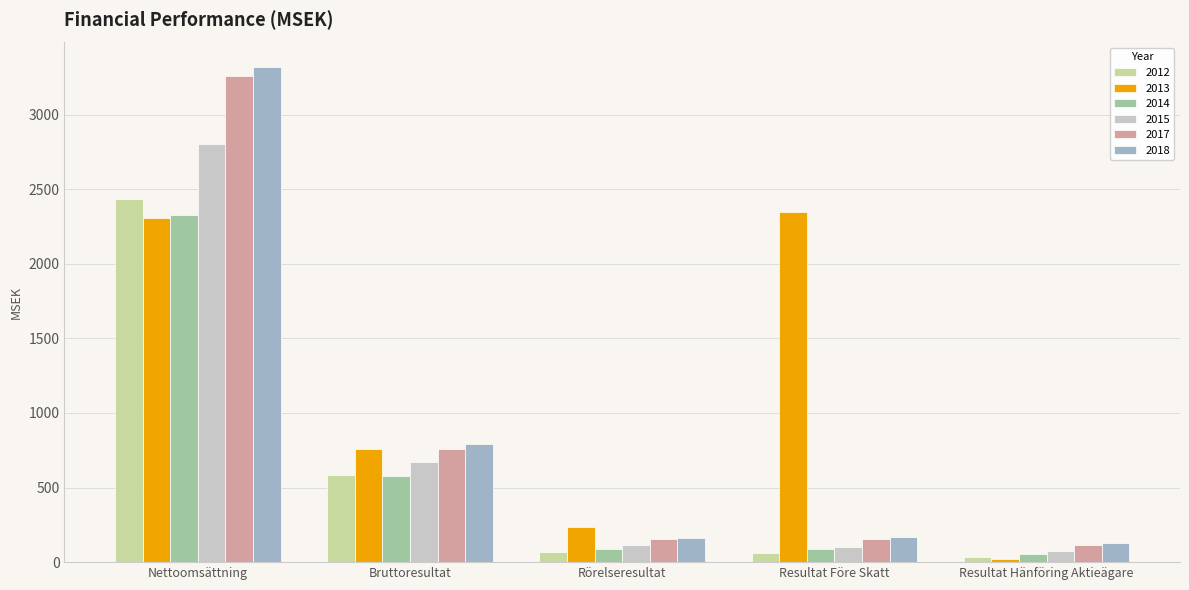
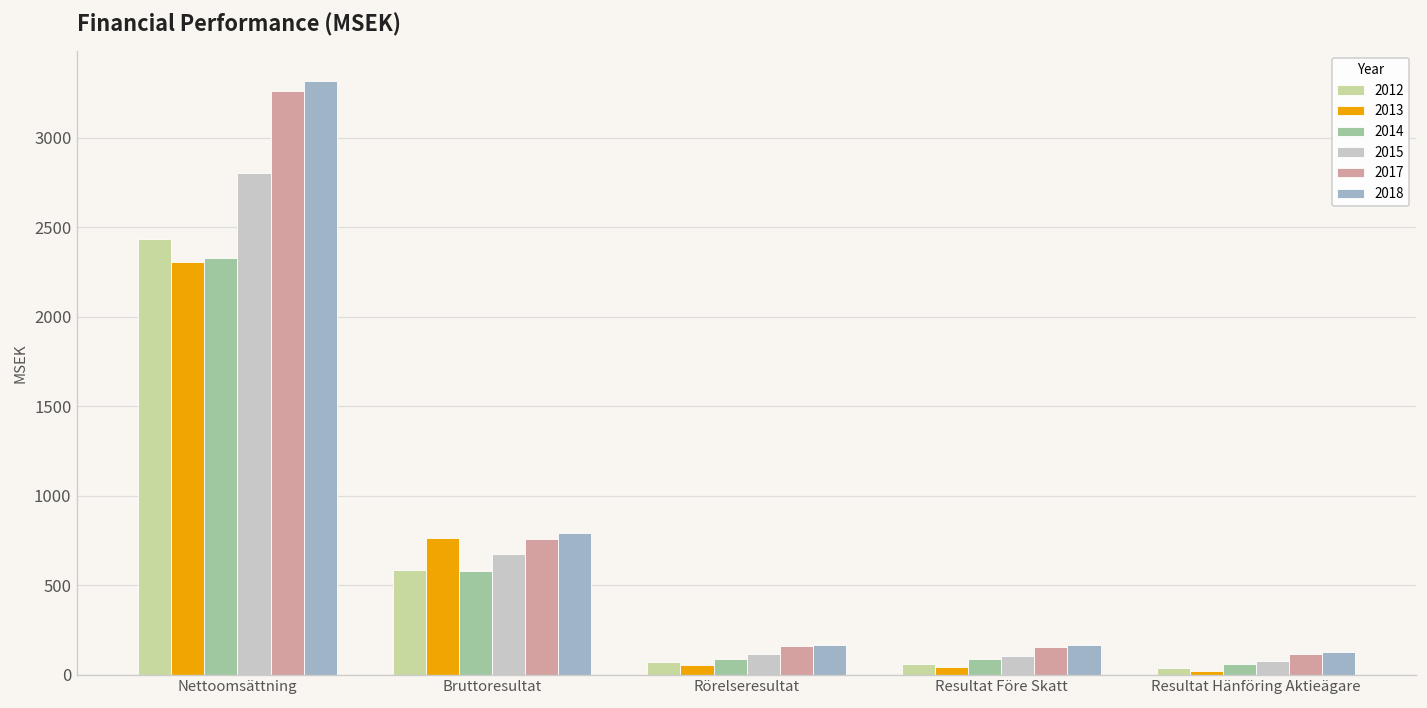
  {
    "2013": {
      "Nettoomsättning": 2300,
      "Bruttoresultat": 760,
-     "Rörelseresultat": 240,
-     "Resultat Före Skatt": 2350,
+     "Rörelseresultat": 50,
+     "Resultat Före Skatt": 40,
      "Resultat Hänföring Aktieägare": 20
    }
  }
